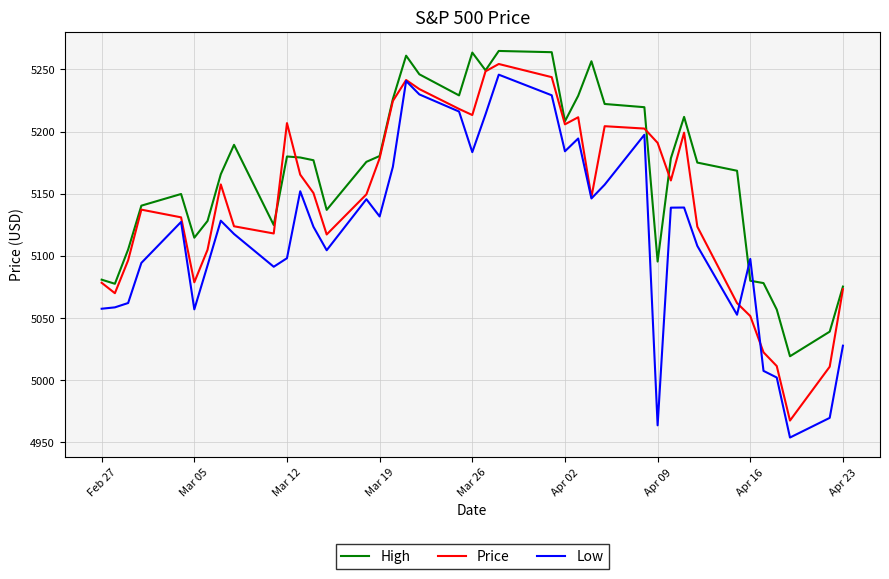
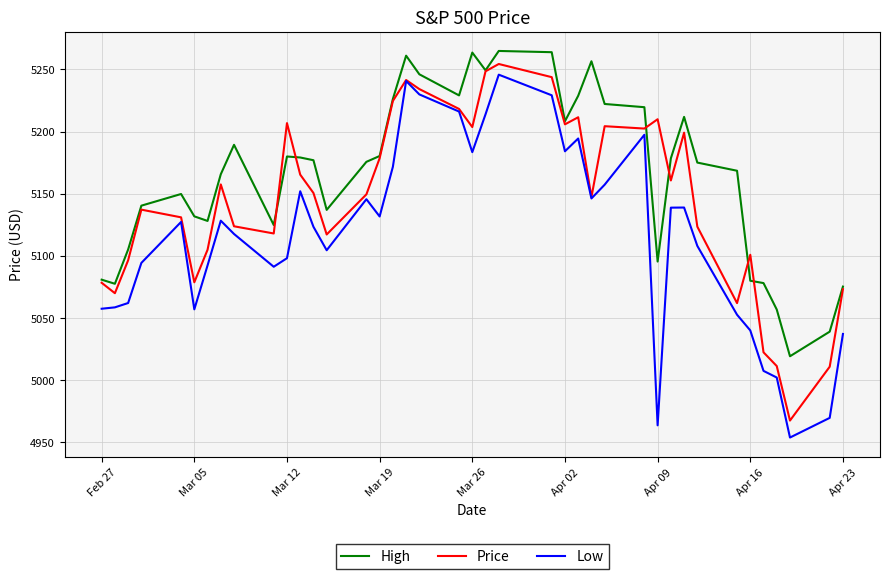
  {
    "High": {
      "Feb 27": 5081,
-     "Mar 05": 5115,
+     "Mar 05": 5132,
      "Mar 12": 5180,
      "Mar 26": 5264,
      "Apr 02": 5208,
      "Apr 09": 5095,
      "Apr 16": 5080,
      "Apr 23": 5075
    },
    "Price": {
      "Feb 27": 5078,
      "Mar 05": 5079,
      "Mar 12": 5207,
-     "Mar 26": 5213,
+     "Mar 26": 5204,
      "Apr 02": 5206,
-     "Apr 09": 5191,
-     "Apr 16": 5051,
+     "Apr 09": 5210,
+     "Apr 16": 5101,
      "Apr 23": 5073
    },
    "Low": {
      "Feb 27": 5057,
      "Mar 05": 5057,
      "Mar 12": 5098,
      "Mar 19": 5132,
      "Mar 26": 5183,
      "Apr 02": 5184,
      "Apr 09": 4963,
-     "Apr 16": 5097,
-     "Apr 23": 5028
+     "Apr 16": 5040,
+     "Apr 23": 5037
    }
  }
